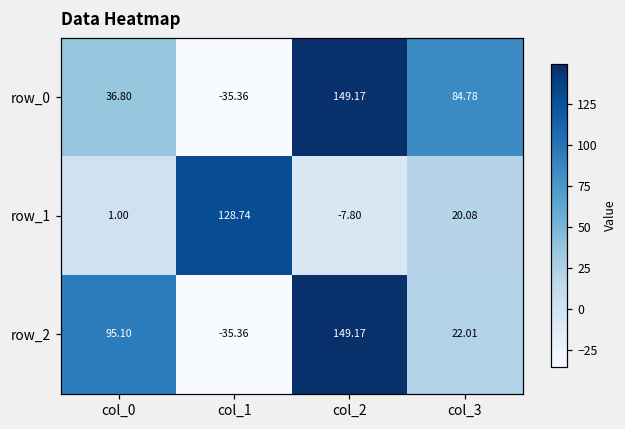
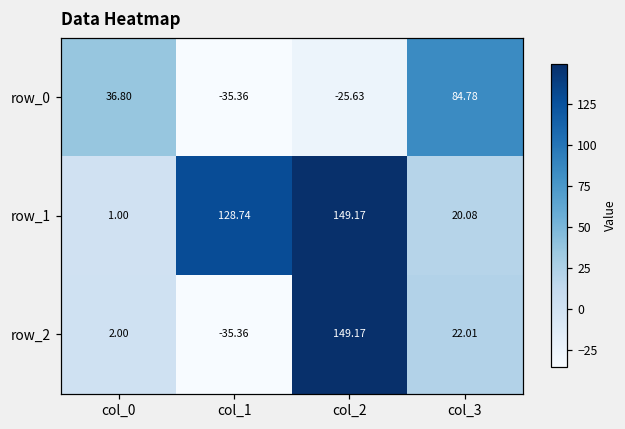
  {
    "row_0": {
      "col_0": 36.80,
      "col_1": -35.36,
-     "col_2": 149.17,
+     "col_2": -25.63,
      "col_3": 84.78
    },
    "row_1": {
      "col_0": 1.00,
      "col_1": 128.74,
-     "col_2": -7.80,
+     "col_2": 149.17,
      "col_3": 20.08
    },
    "row_2": {
-     "col_0": 95.10,
+     "col_0": 2.00,
      "col_1": -35.36,
      "col_2": 149.17,
      "col_3": 22.01
    }
  }
